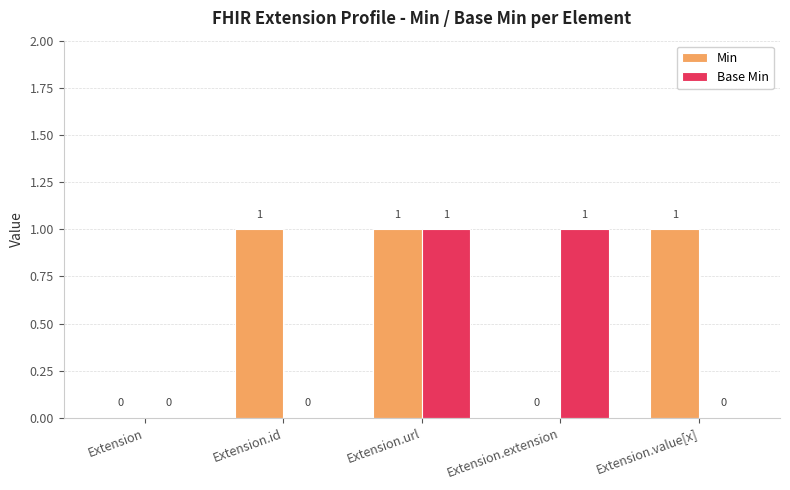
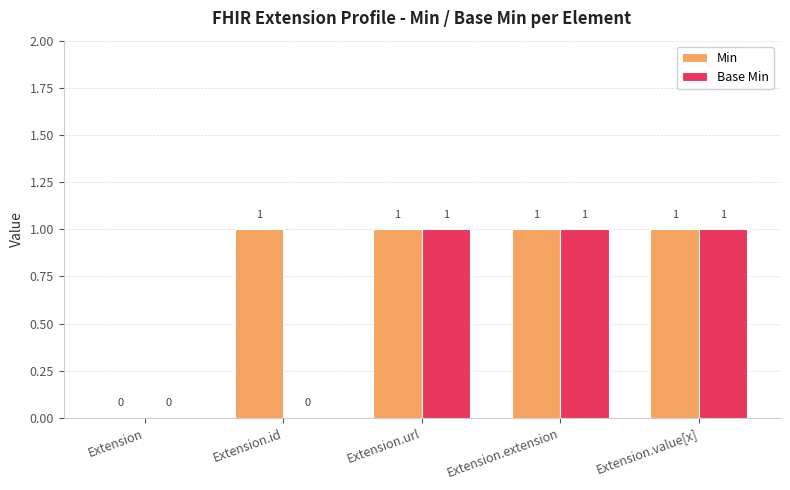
  {
    "Min": {
      "Extension": 0,
      "Extension.id": 1,
      "Extension.url": 1,
-     "Extension.extension": 0,
+     "Extension.extension": 1,
      "Extension.value[x]": 1
    },
    "Base Min": {
      "Extension": 0,
      "Extension.id": 0,
      "Extension.url": 1,
      "Extension.extension": 1,
-     "Extension.value[x]": 0
+     "Extension.value[x]": 1
    }
  }
